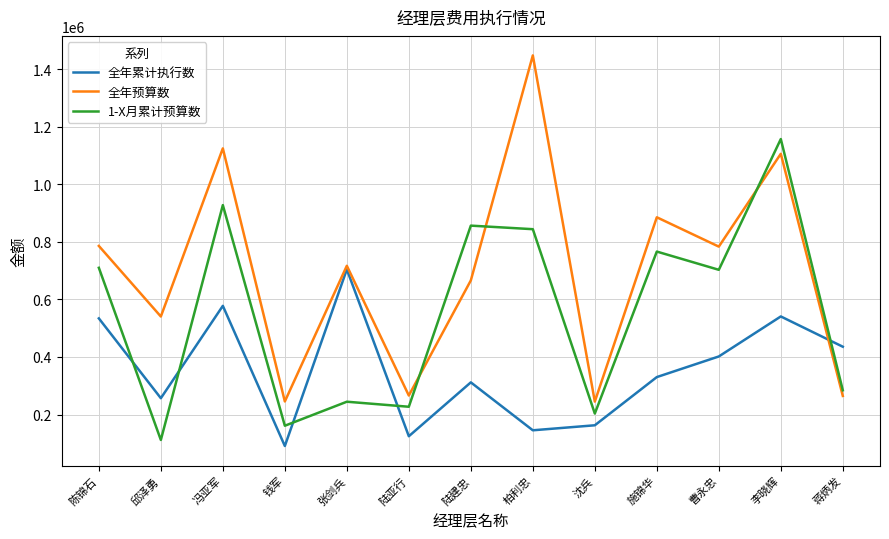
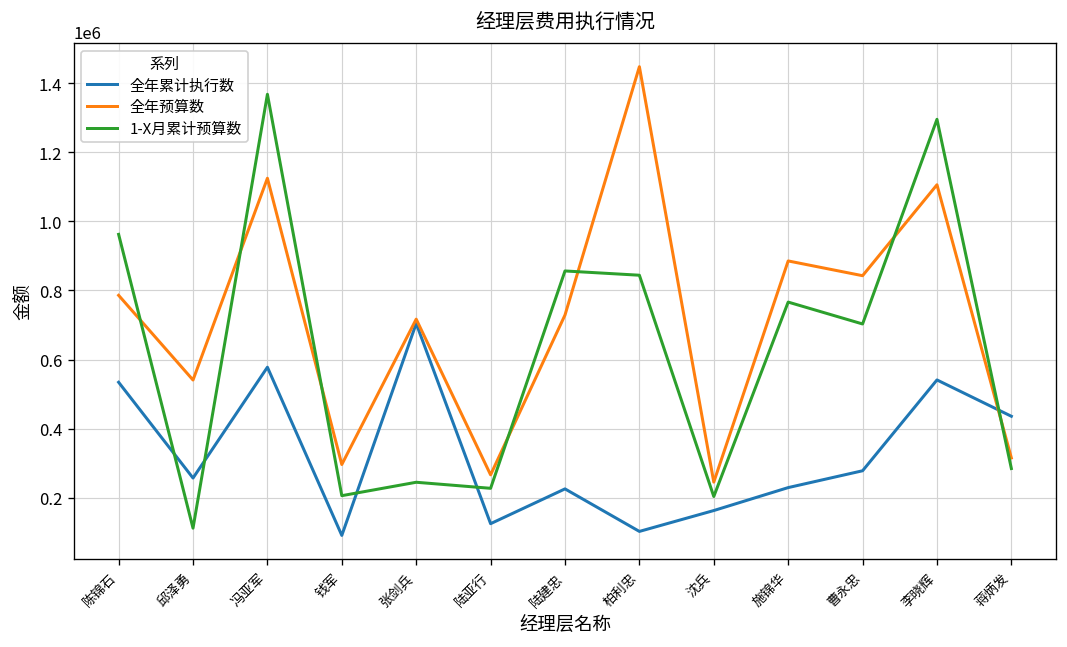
  {
    "全年累计执行数": {
      "陈锦石": 530000,
      "邱泽勇": 260000,
      "冯亚军": 580000,
      "钱军": 90000,
      "张剑兵": 700000,
      "陆亚行": 120000,
-     "陆建忠": 310000,
-     "柏利忠": 150000,
+     "陆建忠": 230000,
+     "柏利忠": 100000,
      "沈兵": 160000,
-     "施锦华": 330000,
-     "曹永忠": 400000,
+     "施锦华": 230000,
+     "曹永忠": 280000,
      "李晓辉": 540000,
      "蒋炳发": 440000
    },
    "全年预算数": {
      "陈锦石": 790000,
      "邱泽勇": 540000,
      "冯亚军": 1130000,
-     "钱军": 250000,
+     "钱军": 300000,
      "张剑兵": 720000,
      "陆亚行": 270000,
-     "陆建忠": 670000,
+     "陆建忠": 730000,
      "柏利忠": 1450000,
      "沈兵": 240000,
      "施锦华": 890000,
-     "曹永忠": 780000,
+     "曹永忠": 840000,
      "李晓辉": 1110000,
-     "蒋炳发": 260000
+     "蒋炳发": 310000
    },
    "1-X月累计预算数": {
-     "陈锦石": 710000,
+     "陈锦石": 960000,
      "邱泽勇": 110000,
-     "冯亚军": 930000,
-     "钱军": 160000,
+     "冯亚军": 1370000,
+     "钱军": 210000,
      "张剑兵": 240000,
      "陆亚行": 230000,
      "陆建忠": 860000,
      "柏利忠": 840000,
      "沈兵": 200000,
      "施锦华": 770000,
      "曹永忠": 700000,
-     "李晓辉": 1160000,
+     "李晓辉": 1300000,
      "蒋炳发": 280000
    }
  }
